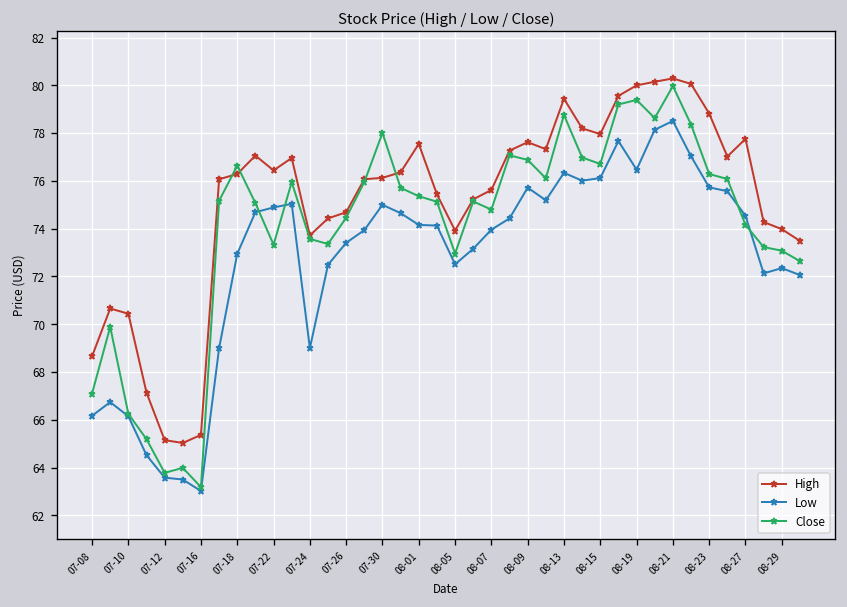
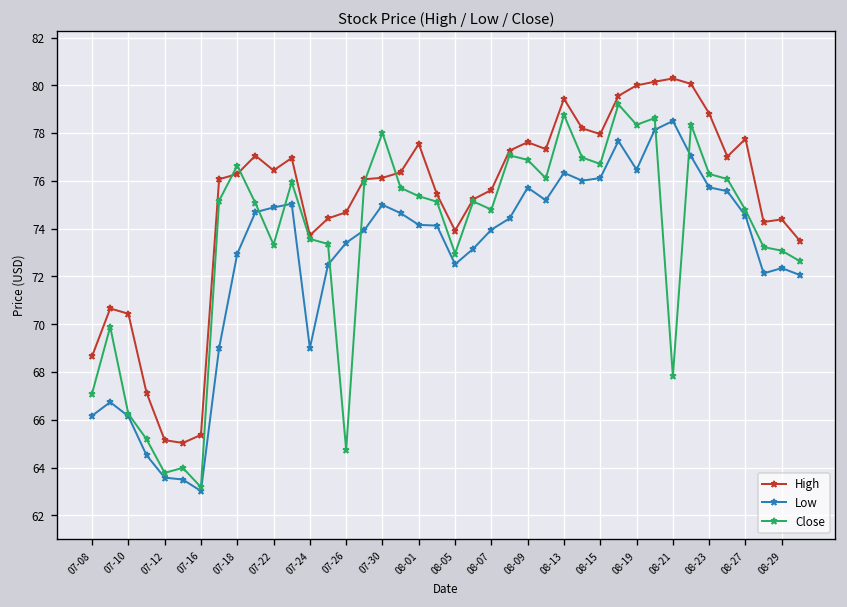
  {
    "High": {
      "07-08": 68.7,
      "07-10": 70.4,
      "07-12": 65.2,
      "07-16": 65.4,
      "07-18": 76.3,
      "07-22": 76.4,
      "07-24": 73.7,
      "07-26": 74.7,
      "07-30": 76.1,
      "08-01": 77.6,
      "08-05": 73.9,
      "08-07": 75.6,
      "08-09": 77.6,
      "08-13": 79.4,
      "08-15": 78.0,
      "08-19": 80.0,
      "08-21": 80.3,
      "08-23": 78.8,
      "08-27": 77.8,
-     "08-29": 74.0
+     "08-29": 74.4
    },
    "Low": {
      "07-08": 66.2,
      "07-12": 63.6,
      "07-16": 63.0,
      "07-18": 73.0,
      "07-22": 74.9,
      "07-24": 69.0,
      "07-26": 73.4,
      "07-30": 75.0,
      "08-01": 74.2,
      "08-05": 72.5,
      "08-07": 74.0,
      "08-09": 75.7,
      "08-13": 76.3,
      "08-15": 76.1,
      "08-19": 76.5,
      "08-21": 78.5,
      "08-23": 75.7,
      "08-27": 74.5,
      "08-29": 72.4
    },
    "Close": {
      "07-08": 67.1,
      "07-12": 63.8,
      "07-16": 63.2,
      "07-18": 76.6,
      "07-22": 73.3,
      "07-24": 73.6,
-     "07-26": 74.5,
+     "07-26": 64.7,
      "07-30": 78.0,
      "08-01": 75.4,
      "08-05": 73.0,
      "08-07": 74.8,
      "08-09": 76.9,
      "08-13": 78.8,
      "08-15": 76.7,
-     "08-19": 79.4,
-     "08-21": 80.0,
+     "08-19": 78.4,
+     "08-21": 67.8,
      "08-23": 76.3,
-     "08-27": 74.2,
+     "08-27": 74.8,
      "08-29": 73.1
    }
  }
